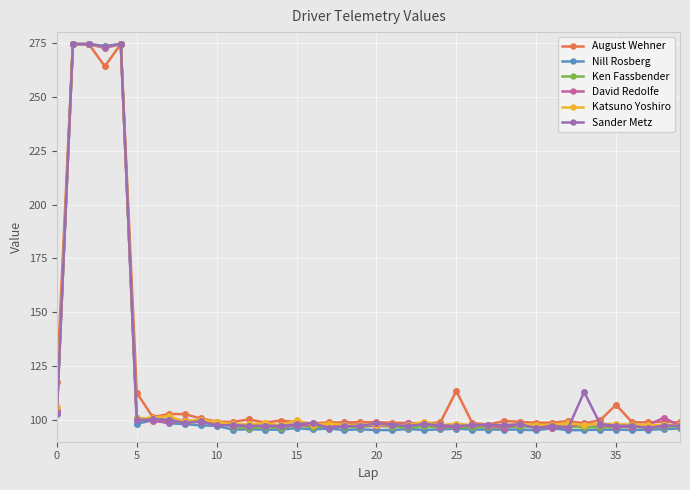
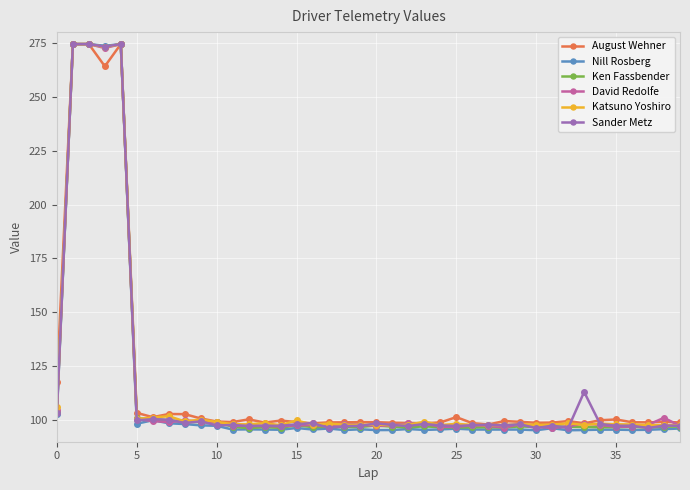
  {
    "August Wehner": {
      "0": 118,
-     "5": 113,
-     "25": 114,
-     "35": 107
+     "5": 103,
+     "25": 101,
+     "35": 100
    },
    "Nill Rosberg": {
      "5": 98,
      "15": 96,
      "20": 95
    },
    "Katsuno Yoshiro": {
      "0": 106
    }
  }
